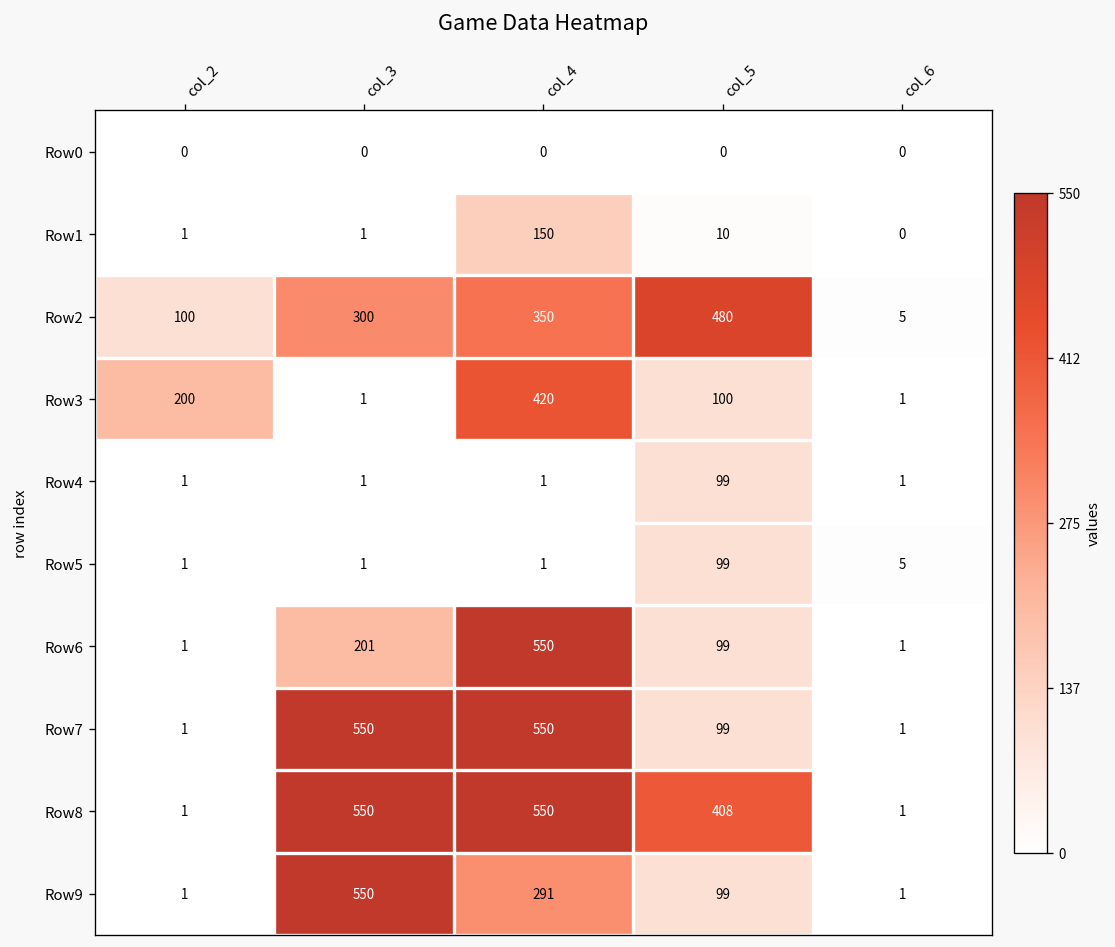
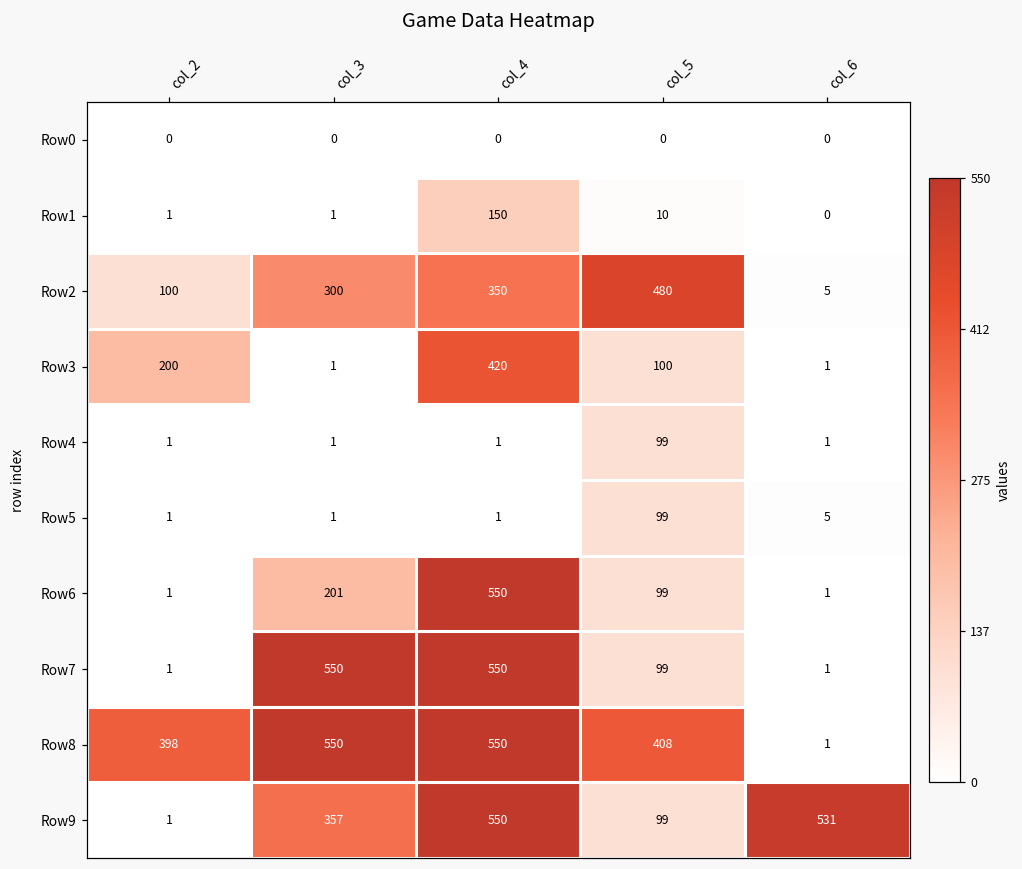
  {
    "Row0": {
      "col_2": 0,
      "col_3": 0,
      "col_4": 0,
      "col_5": 0,
      "col_6": 0
    },
    "Row1": {
      "col_2": 1,
      "col_3": 1,
      "col_4": 150,
      "col_5": 10,
      "col_6": 0
    },
    "Row2": {
      "col_2": 100,
      "col_3": 300,
      "col_4": 350,
      "col_5": 480,
      "col_6": 5
    },
    "Row3": {
      "col_2": 200,
      "col_3": 1,
      "col_4": 420,
      "col_5": 100,
      "col_6": 1
    },
    "Row4": {
      "col_2": 1,
      "col_3": 1,
      "col_4": 1,
      "col_5": 99,
      "col_6": 1
    },
    "Row5": {
      "col_2": 1,
      "col_3": 1,
      "col_4": 1,
      "col_5": 99,
      "col_6": 5
    },
    "Row6": {
      "col_2": 1,
      "col_3": 201,
      "col_4": 550,
      "col_5": 99,
      "col_6": 1
    },
    "Row7": {
      "col_2": 1,
      "col_3": 550,
      "col_4": 550,
      "col_5": 99,
      "col_6": 1
    },
    "Row8": {
-     "col_2": 1,
+     "col_2": 398,
      "col_3": 550,
      "col_4": 550,
      "col_5": 408,
      "col_6": 1
    },
    "Row9": {
      "col_2": 1,
-     "col_3": 550,
-     "col_4": 291,
+     "col_3": 357,
+     "col_4": 550,
      "col_5": 99,
-     "col_6": 1
+     "col_6": 531
    }
  }
